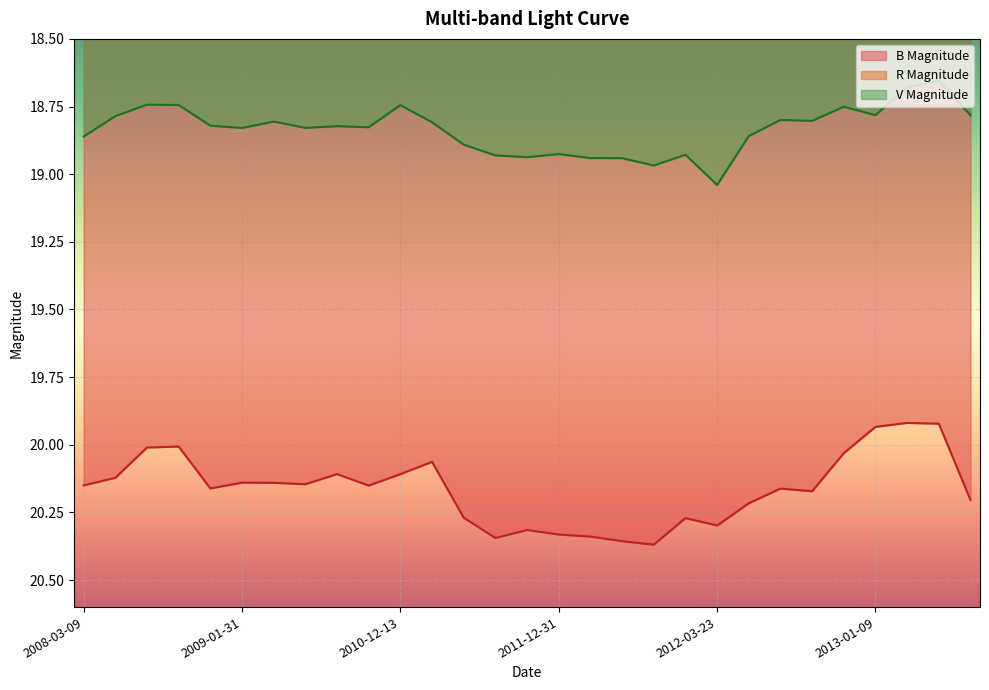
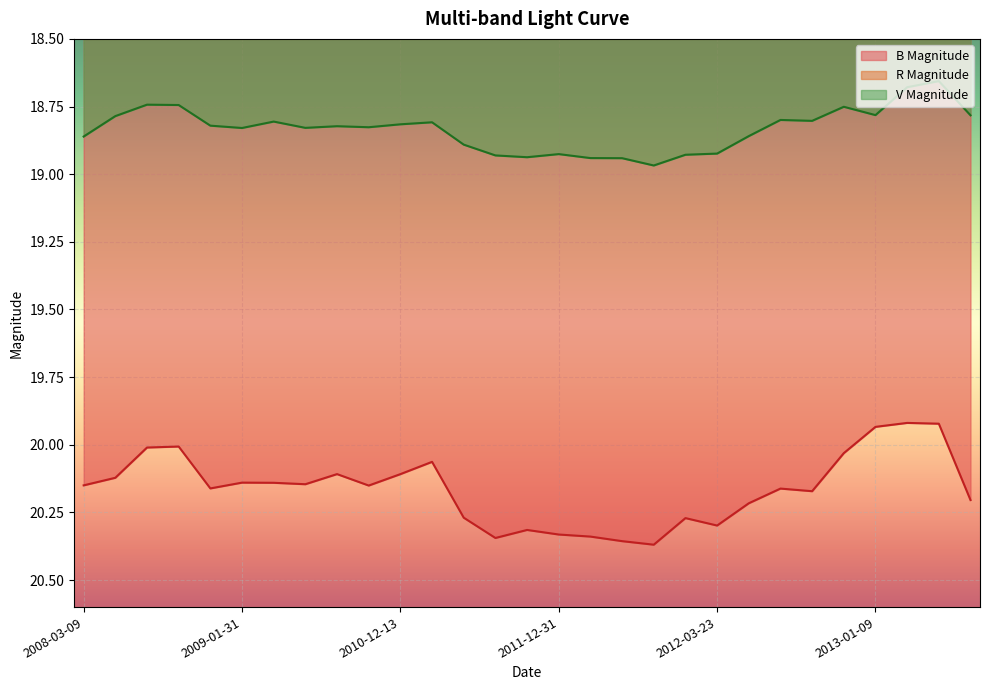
  {
    "V Magnitude": {
      "2008-03-09": 18.86,
      "2009-01-31": 18.83,
-     "2010-12-13": 18.74,
+     "2010-12-13": 18.82,
      "2011-12-31": 18.93,
-     "2012-03-23": 19.04,
+     "2012-03-23": 18.92,
      "2013-01-09": 18.78
    }
  }
